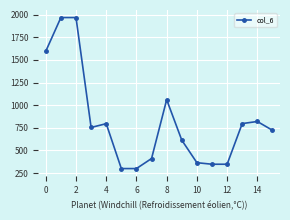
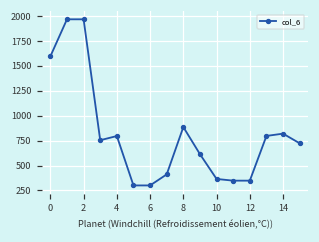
  {
    "0": 1600,
    "2": 2000,
    "4": 800,
    "6": 300,
-   "8": 1100,
+   "8": 900,
    "10": 400,
    "12": 300,
    "14": 800
  }
